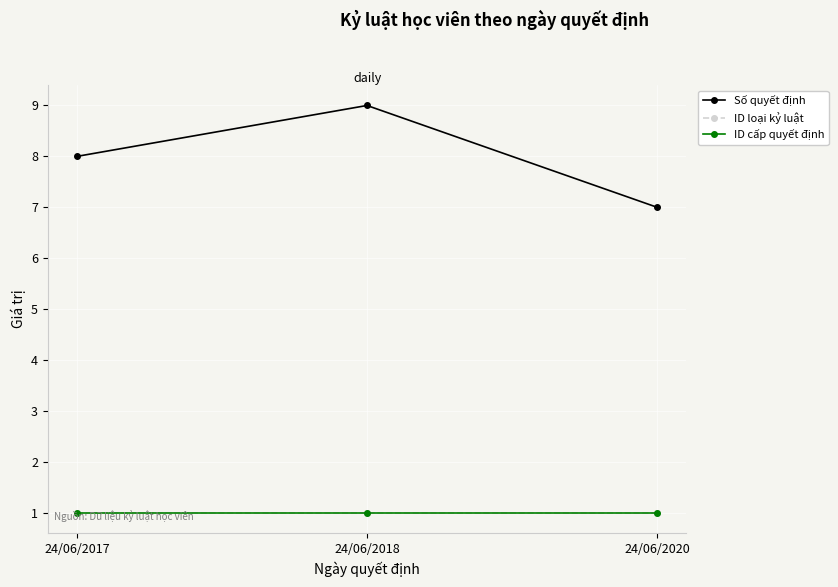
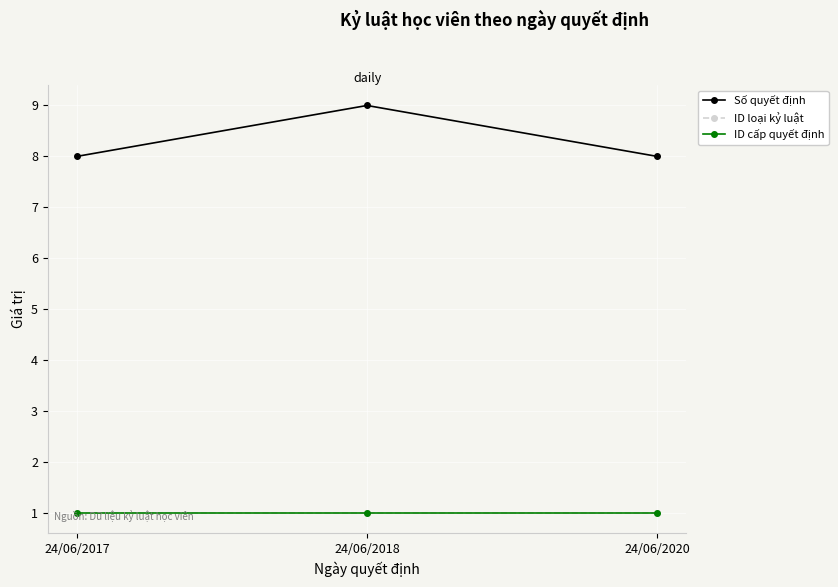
  {
    "Số quyết định": {
      "24/06/2017": 8,
      "24/06/2018": 9,
-     "24/06/2020": 7
+     "24/06/2020": 8
    },
    "ID cấp quyết định": {
      "24/06/2017": 1,
      "24/06/2018": 1,
      "24/06/2020": 1
    }
  }
